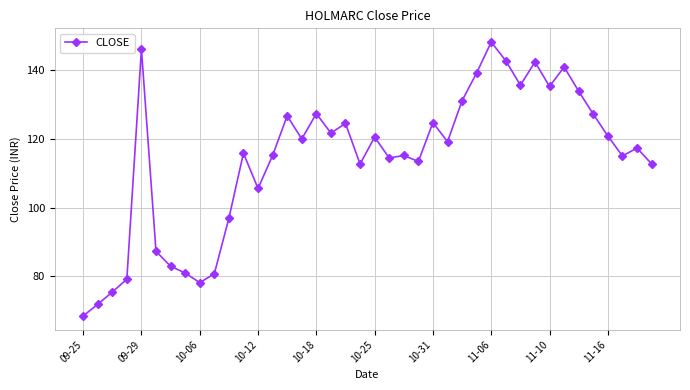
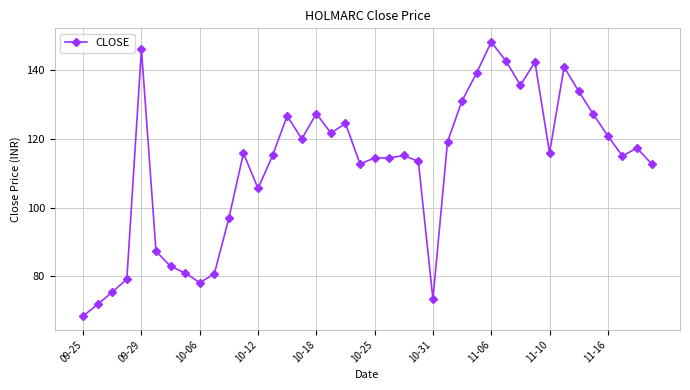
  {
    "09-25": 69,
    "09-29": 146,
    "10-06": 78,
    "10-12": 106,
    "10-18": 127,
-   "10-25": 120,
-   "10-31": 125,
+   "10-25": 114,
+   "10-31": 73,
    "11-06": 148,
-   "11-10": 135,
+   "11-10": 116,
    "11-16": 121
  }
